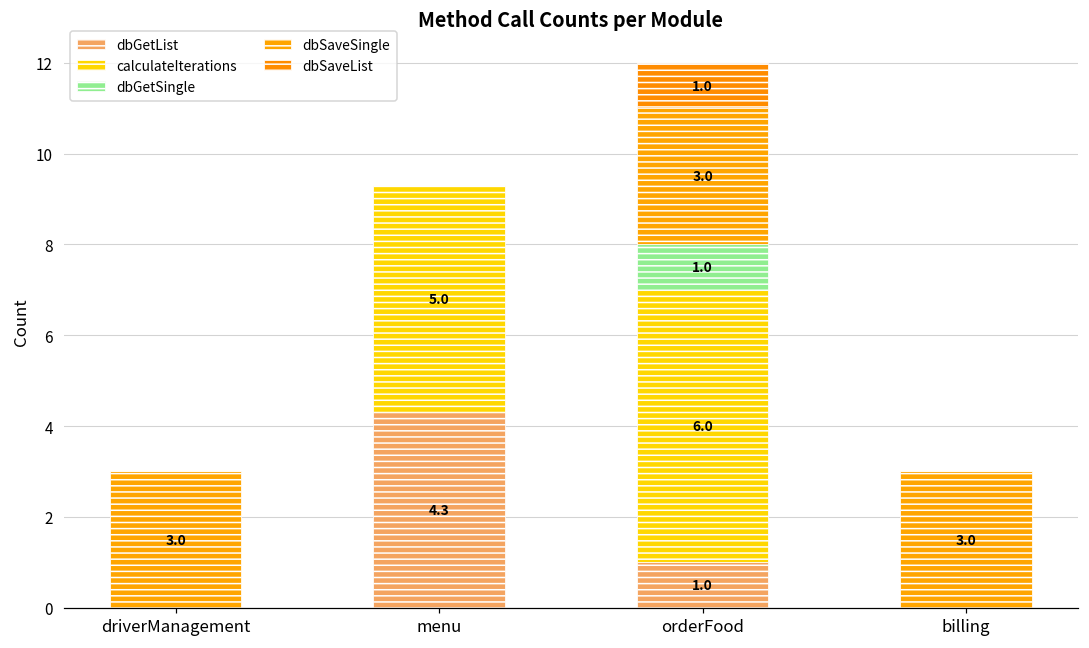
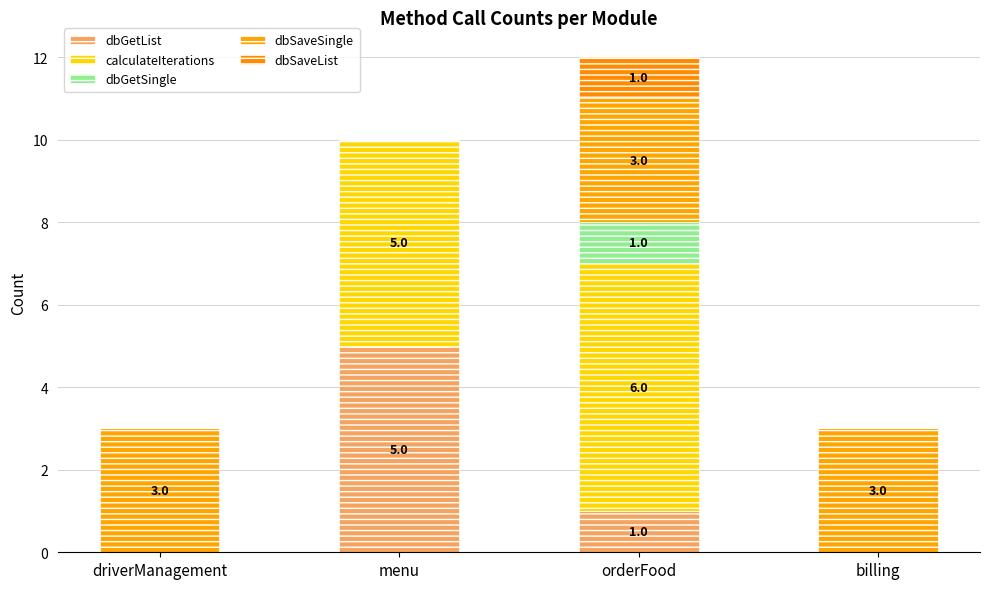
  {
    "dbGetList": {
-     "menu": 4.3,
+     "menu": 5.0,
      "orderFood": 1.0
    },
    "dbGetSingle": {
      "orderFood": 1.0
    }
  }
